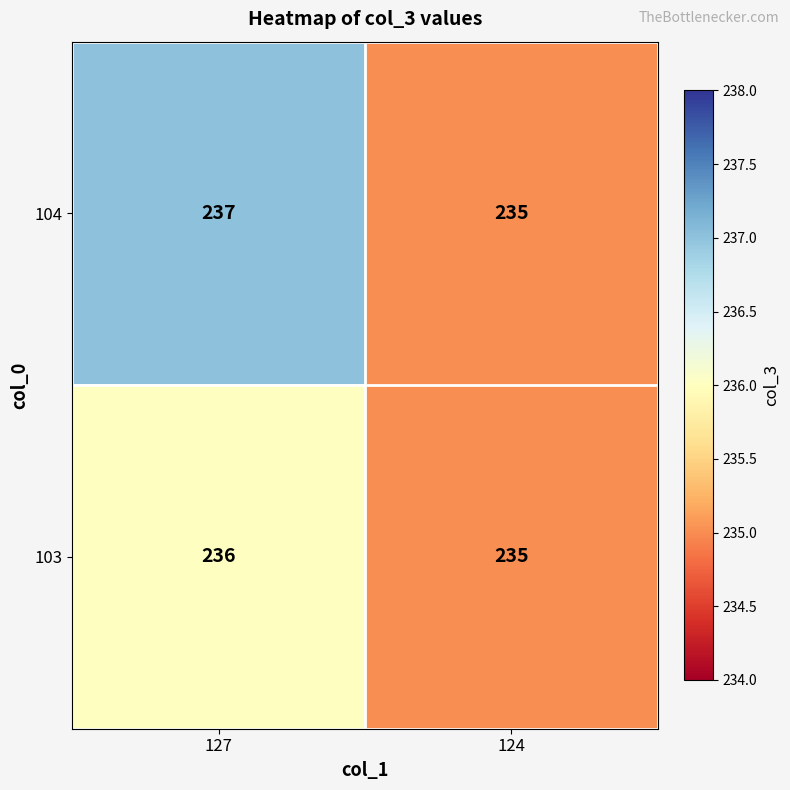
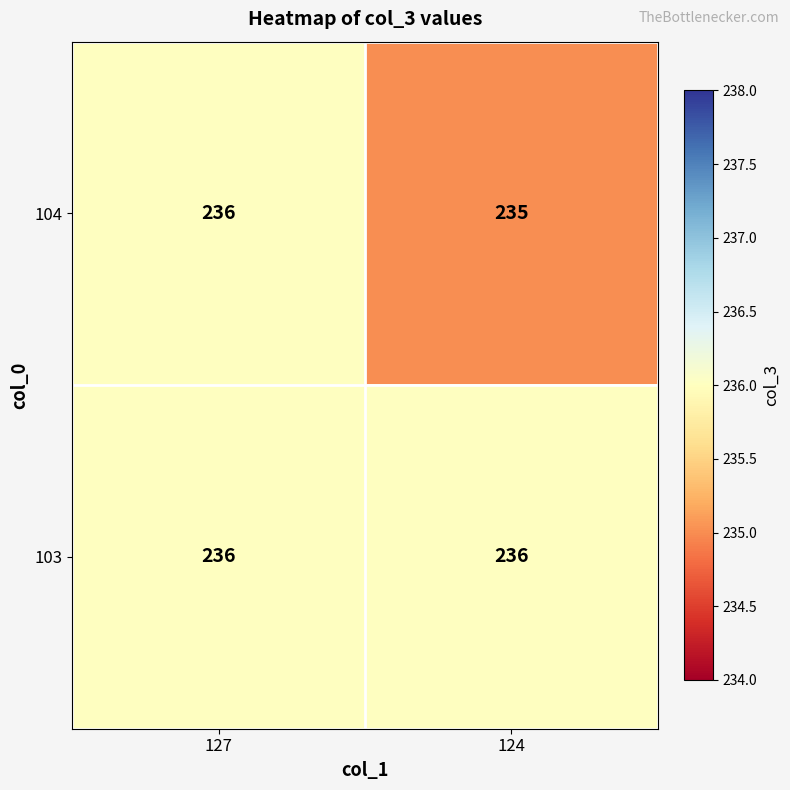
  {
    "104": {
-     "127": 237,
+     "127": 236,
      "124": 235
    },
    "103": {
      "127": 236,
-     "124": 235
+     "124": 236
    }
  }
